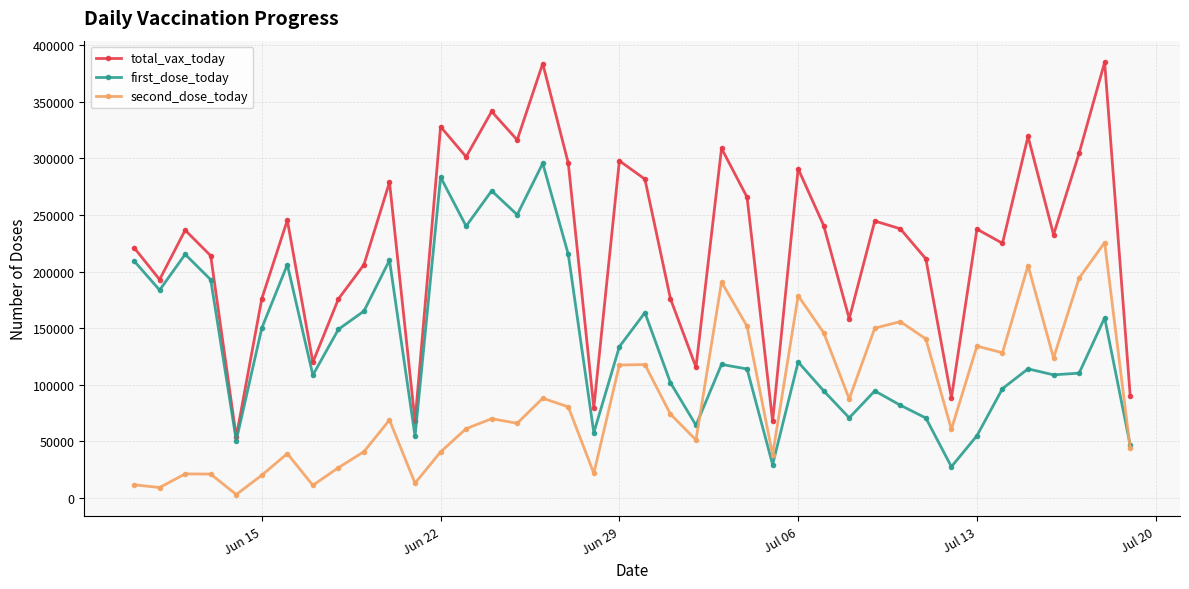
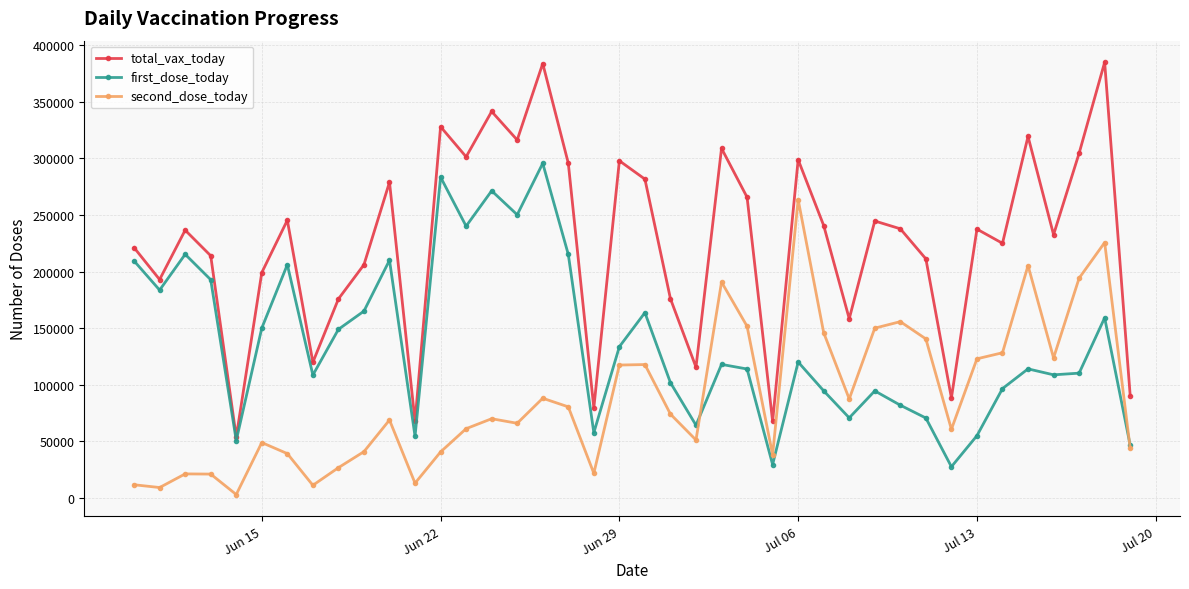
  {
    "total_vax_today": {
-     "Jun 15": 176000,
+     "Jun 15": 199000,
      "Jun 22": 328000,
      "Jun 29": 298000,
-     "Jul 06": 291000,
+     "Jul 06": 299000,
      "Jul 13": 238000
    },
    "first_dose_today": {
      "Jun 15": 150000,
      "Jun 22": 283000,
      "Jun 29": 134000,
      "Jul 06": 120000,
      "Jul 13": 55000
    },
    "second_dose_today": {
-     "Jun 15": 20000,
+     "Jun 15": 49000,
      "Jun 22": 41000,
      "Jun 29": 117000,
-     "Jul 06": 179000,
-     "Jul 13": 134000
+     "Jul 06": 264000,
+     "Jul 13": 123000
    }
  }
